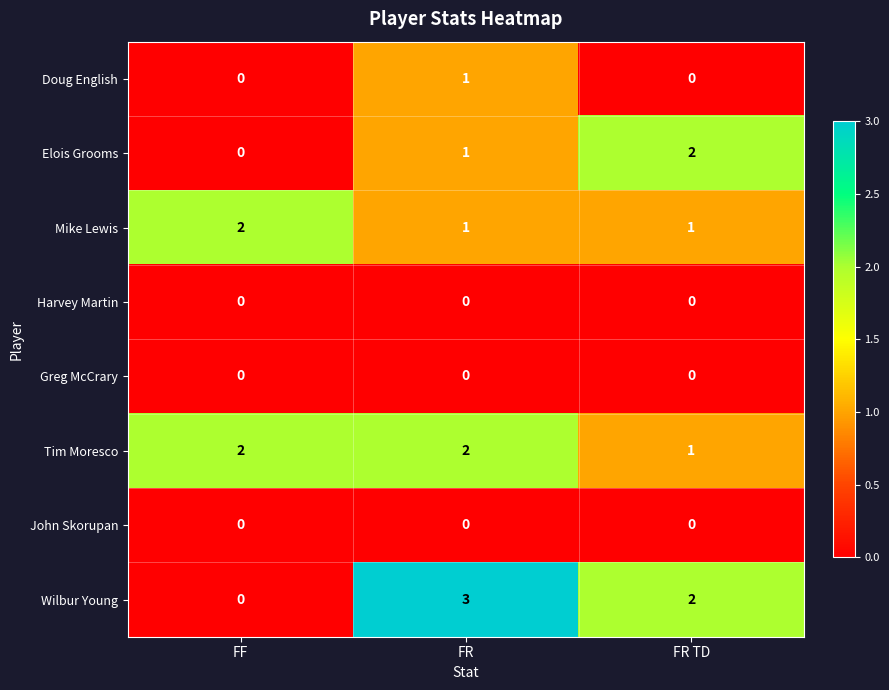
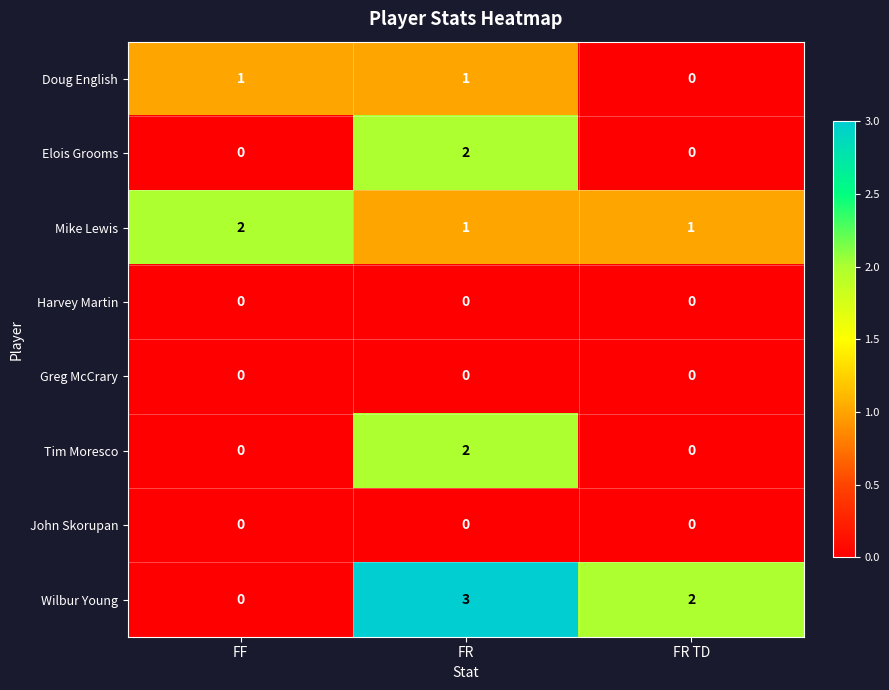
  {
    "Doug English": {
-     "FF": 0,
+     "FF": 1,
      "FR": 1,
      "FR TD": 0
    },
    "Elois Grooms": {
      "FF": 0,
-     "FR": 1,
-     "FR TD": 2
+     "FR": 2,
+     "FR TD": 0
    },
    "Mike Lewis": {
      "FF": 2,
      "FR": 1,
      "FR TD": 1
    },
    "Harvey Martin": {
      "FF": 0,
      "FR": 0,
      "FR TD": 0
    },
    "Greg McCrary": {
      "FF": 0,
      "FR": 0,
      "FR TD": 0
    },
    "Tim Moresco": {
-     "FF": 2,
+     "FF": 0,
      "FR": 2,
-     "FR TD": 1
+     "FR TD": 0
    },
    "John Skorupan": {
      "FF": 0,
      "FR": 0,
      "FR TD": 0
    },
    "Wilbur Young": {
      "FF": 0,
      "FR": 3,
      "FR TD": 2
    }
  }
